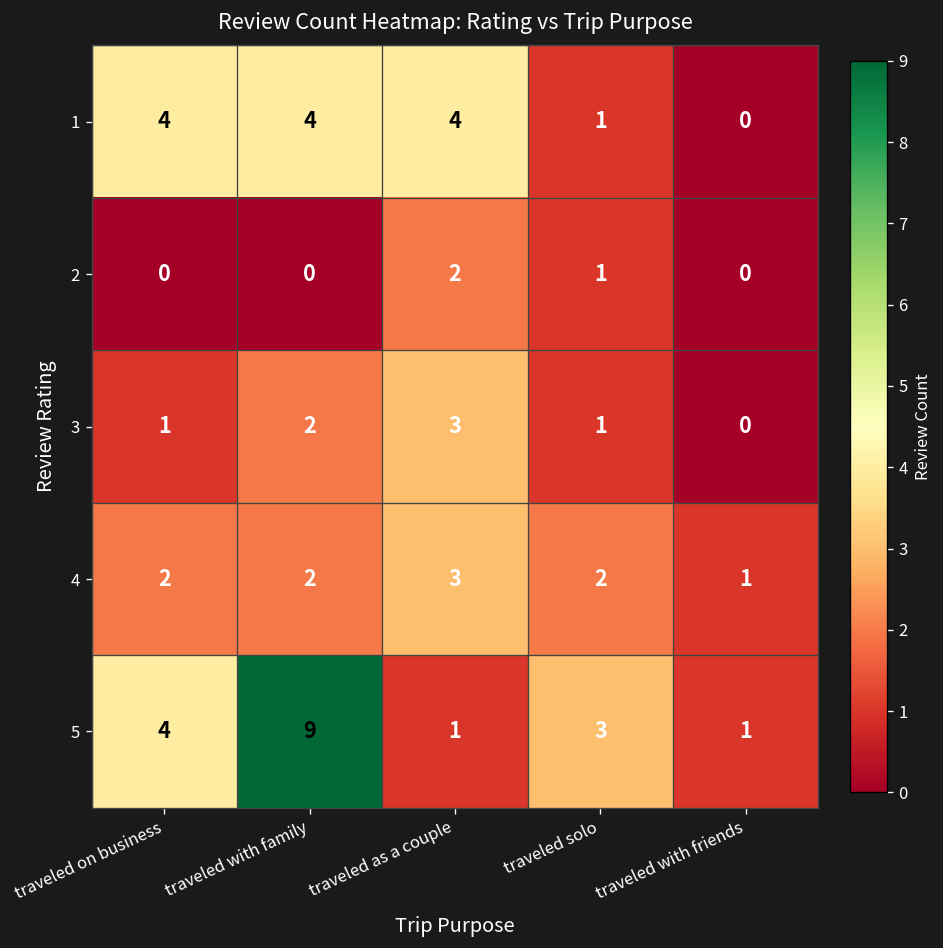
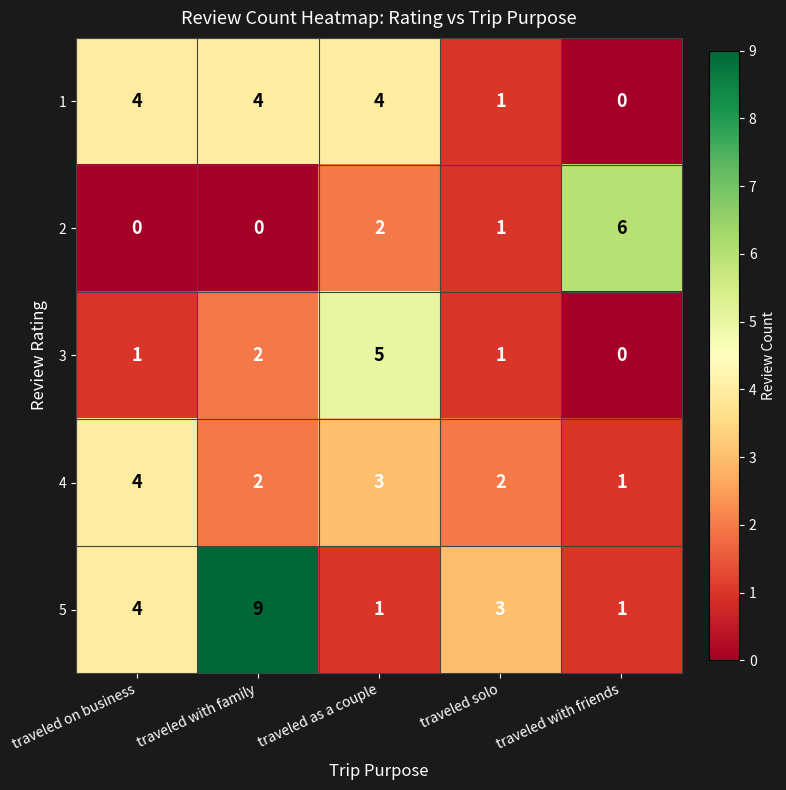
  {
    "1": {
      "traveled on business": 4,
      "traveled with family": 4,
      "traveled as a couple": 4,
      "traveled solo": 1,
      "traveled with friends": 0
    },
    "2": {
      "traveled on business": 0,
      "traveled with family": 0,
      "traveled as a couple": 2,
      "traveled solo": 1,
-     "traveled with friends": 0
+     "traveled with friends": 6
    },
    "3": {
      "traveled on business": 1,
      "traveled with family": 2,
-     "traveled as a couple": 3,
+     "traveled as a couple": 5,
      "traveled solo": 1,
      "traveled with friends": 0
    },
    "4": {
-     "traveled on business": 2,
+     "traveled on business": 4,
      "traveled with family": 2,
      "traveled as a couple": 3,
      "traveled solo": 2,
      "traveled with friends": 1
    },
    "5": {
      "traveled on business": 4,
      "traveled with family": 9,
      "traveled as a couple": 1,
      "traveled solo": 3,
      "traveled with friends": 1
    }
  }
